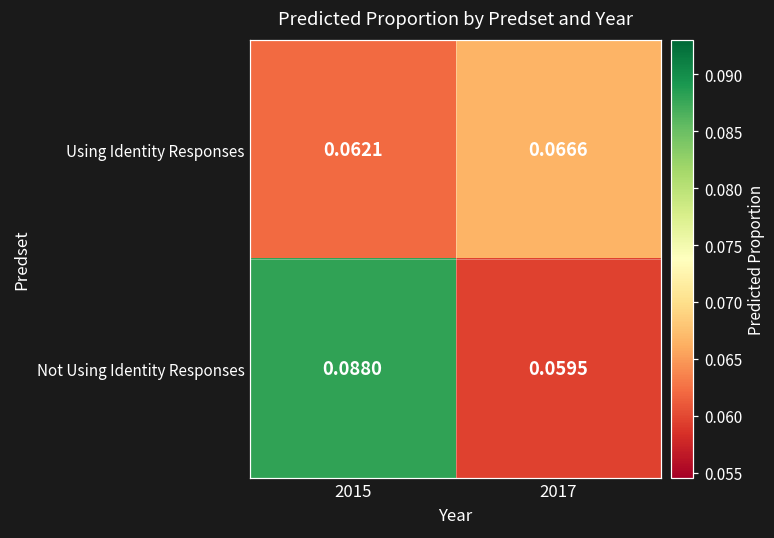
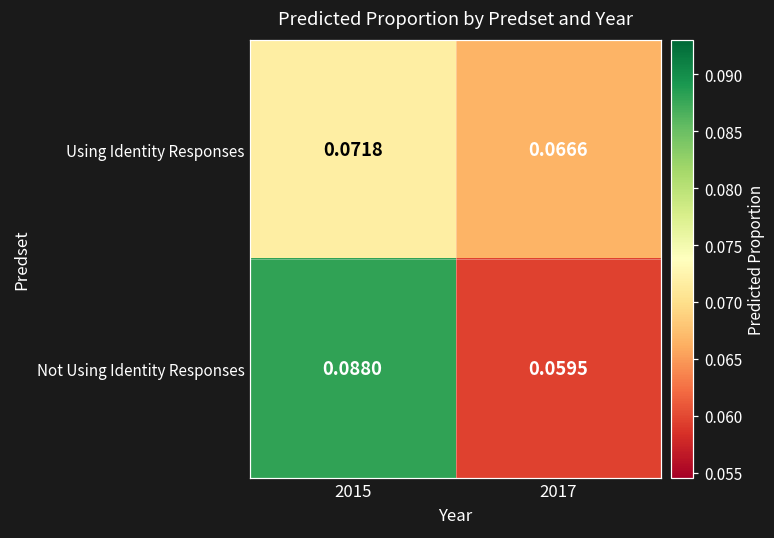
  {
    "Using Identity Responses": {
-     "2015": 0.0621,
+     "2015": 0.0718,
      "2017": 0.0666
    },
    "Not Using Identity Responses": {
      "2015": 0.0880,
      "2017": 0.0595
    }
  }
